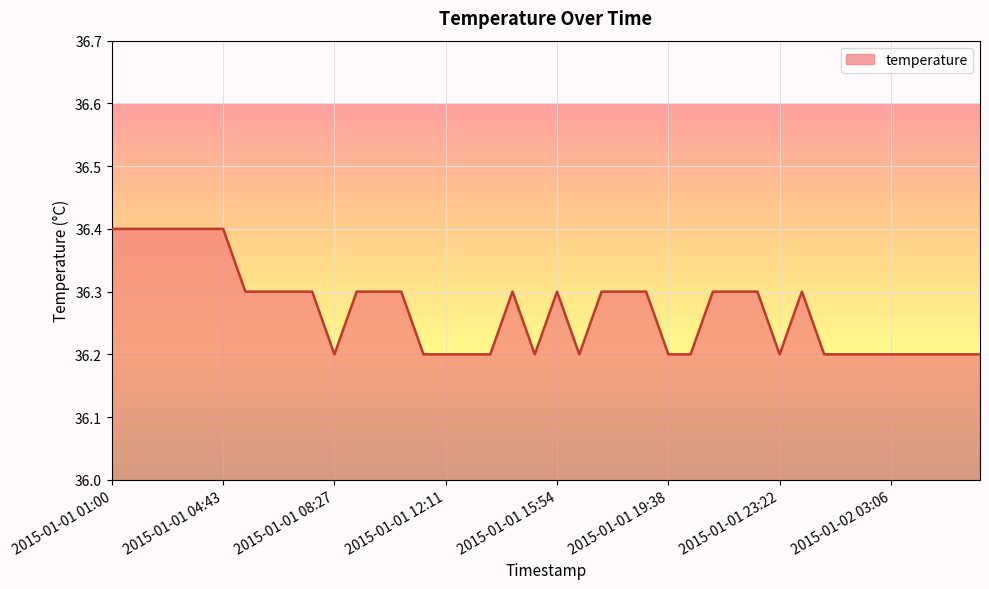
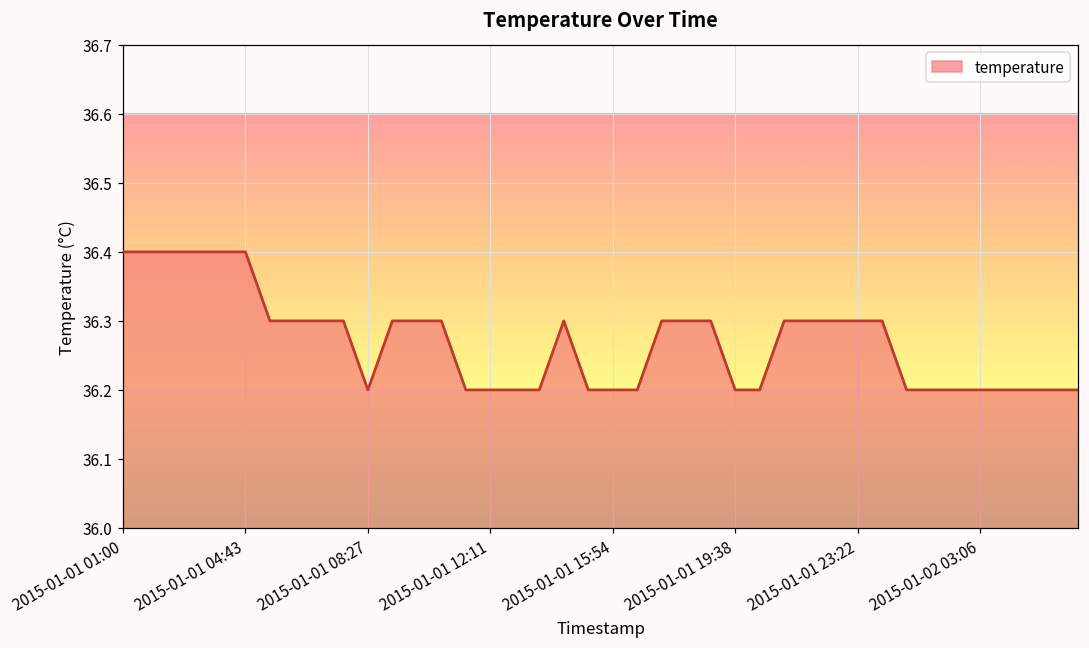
  {
    "2015-01-01 01:00": 36.4,
    "2015-01-01 04:43": 36.4,
    "2015-01-01 08:27": 36.2,
    "2015-01-01 12:11": 36.2,
-   "2015-01-01 15:54": 36.3,
+   "2015-01-01 15:54": 36.2,
    "2015-01-01 19:38": 36.2,
-   "2015-01-01 23:22": 36.2,
+   "2015-01-01 23:22": 36.3,
    "2015-01-02 03:06": 36.2
  }
